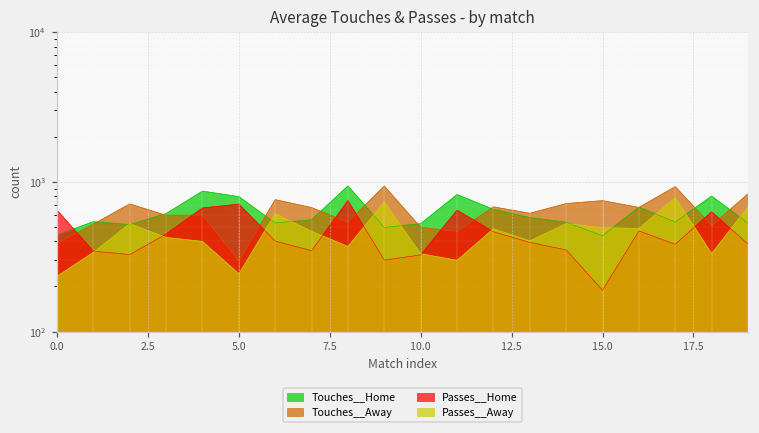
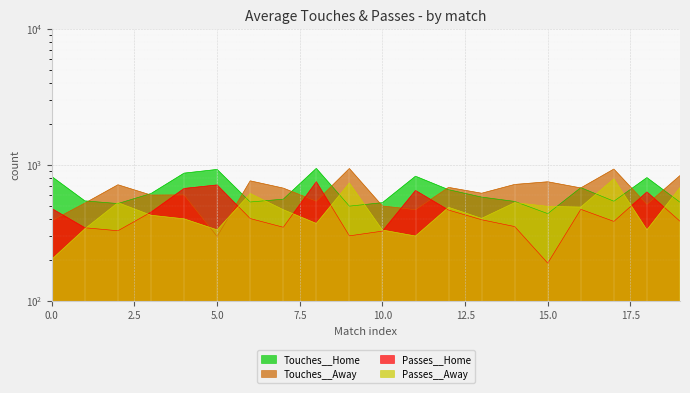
  {
    "Touches__Home": {
-     "0.0": 440,
-     "5.0": 800,
+     "0.0": 800,
+     "5.0": 900,
      "10.0": 530,
      "15.0": 440
    },
    "Touches__Away": {
      "0.0": 390,
      "5.0": 300,
      "10.0": 500,
      "15.0": 700
    },
    "Passes__Home": {
-     "0.0": 600,
+     "0.0": 480,
      "5.0": 700,
      "15.0": 190
    },
    "Passes__Away": {
-     "0.0": 230,
-     "5.0": 240,
+     "0.0": 200,
+     "5.0": 330,
      "15.0": 490
    }
  }
